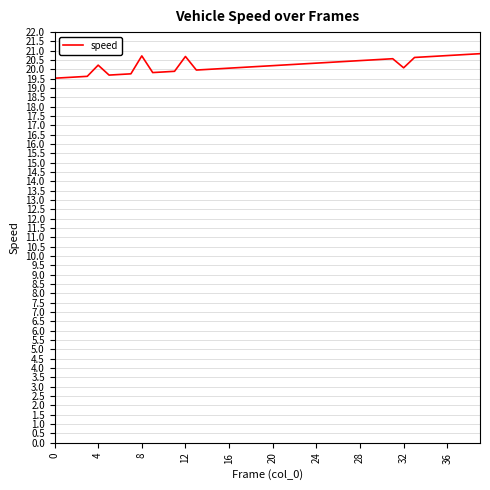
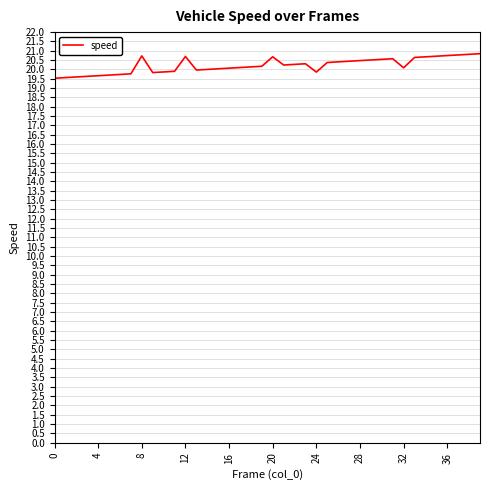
  {
    "0": 19.5,
-   "4": 20.2,
+   "4": 19.7,
    "8": 20.7,
    "12": 20.7,
    "16": 20.1,
-   "20": 20.2,
-   "24": 20.3,
+   "20": 20.7,
+   "24": 19.9,
    "28": 20.5,
    "32": 20.1,
    "36": 20.7
  }
